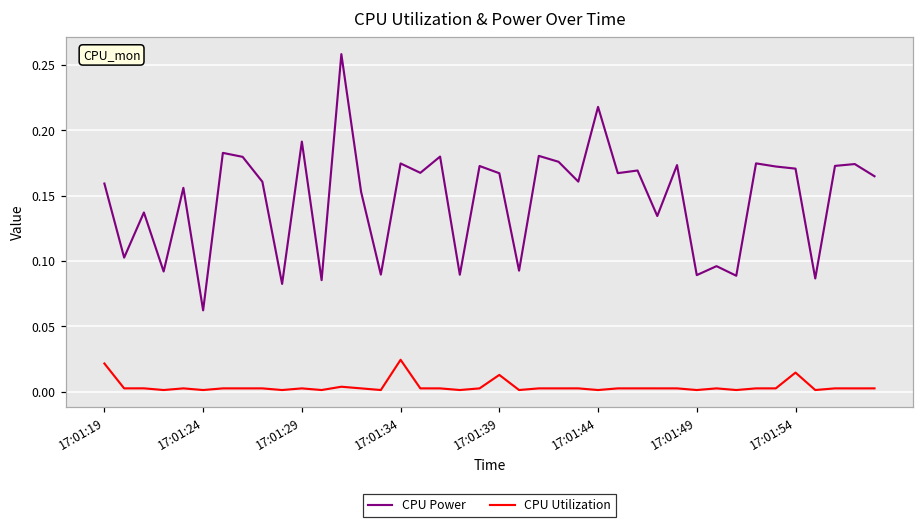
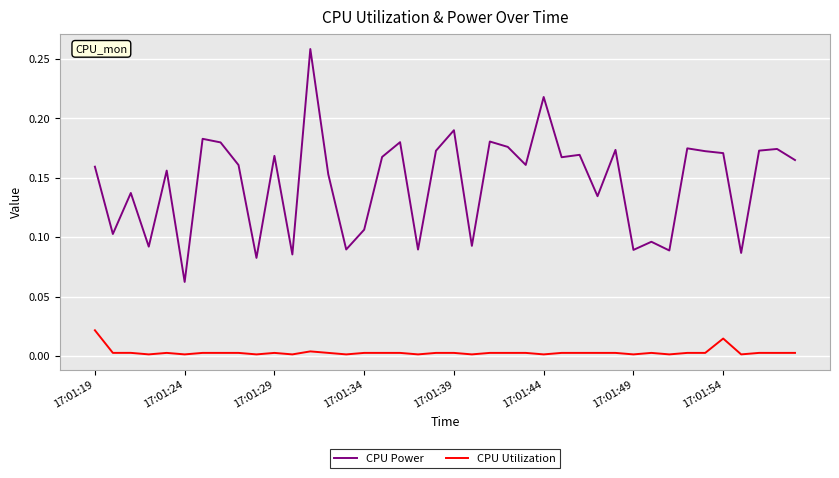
  {
    "CPU Power": {
      "17:01:19": 0.159,
      "17:01:24": 0.062,
-     "17:01:29": 0.191,
-     "17:01:34": 0.175,
-     "17:01:39": 0.167,
+     "17:01:29": 0.168,
+     "17:01:34": 0.106,
+     "17:01:39": 0.190,
      "17:01:44": 0.218,
      "17:01:49": 0.089,
      "17:01:54": 0.171
    },
    "CPU Utilization": {
      "17:01:19": 0.022,
      "17:01:24": 0.001,
      "17:01:29": 0.003,
-     "17:01:34": 0.024,
-     "17:01:39": 0.013,
+     "17:01:34": 0.003,
+     "17:01:39": 0.003,
      "17:01:44": 0.001,
      "17:01:49": 0.001,
      "17:01:54": 0.015
    }
  }
